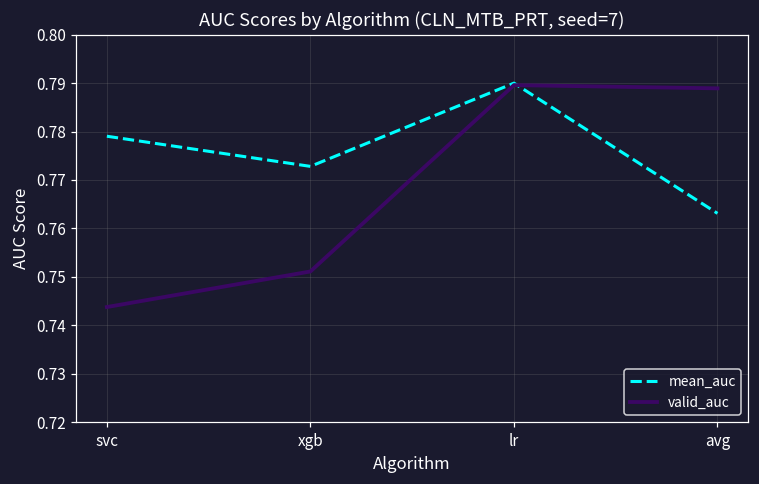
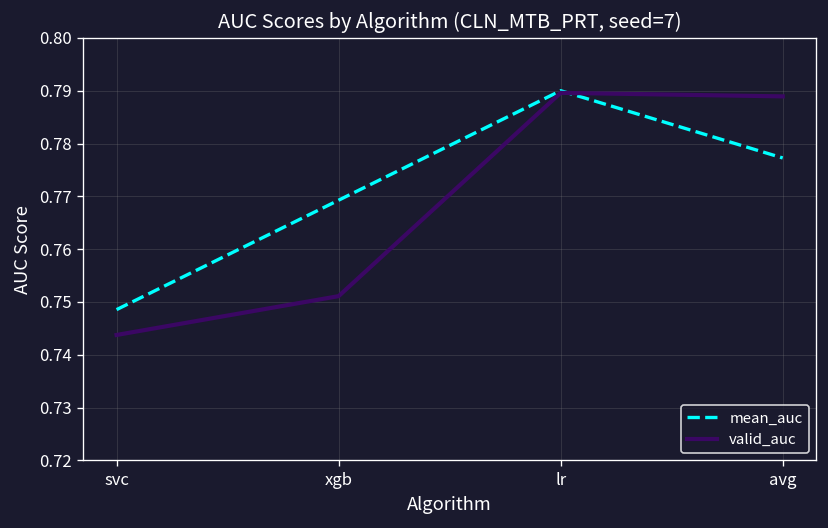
  {
    "mean_auc": {
-     "svc": 0.779,
-     "xgb": 0.773,
-     "avg": 0.763
+     "svc": 0.749,
+     "xgb": 0.769,
+     "avg": 0.777
    },
    "valid_auc": {
      "svc": 0.744,
      "xgb": 0.751,
      "avg": 0.789
    }
  }
